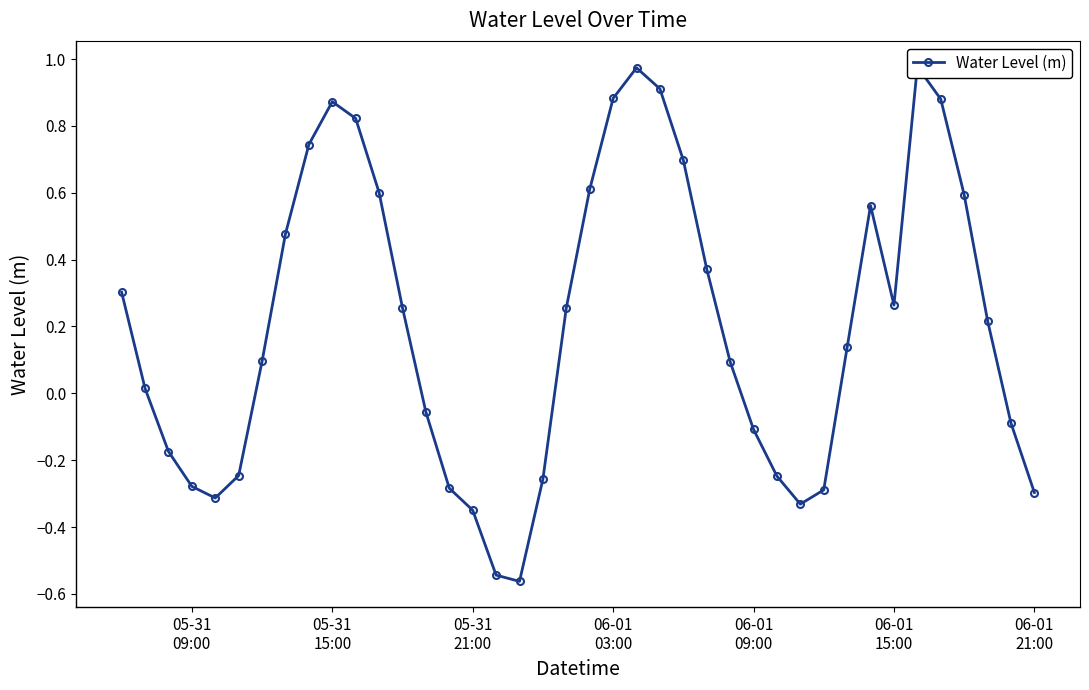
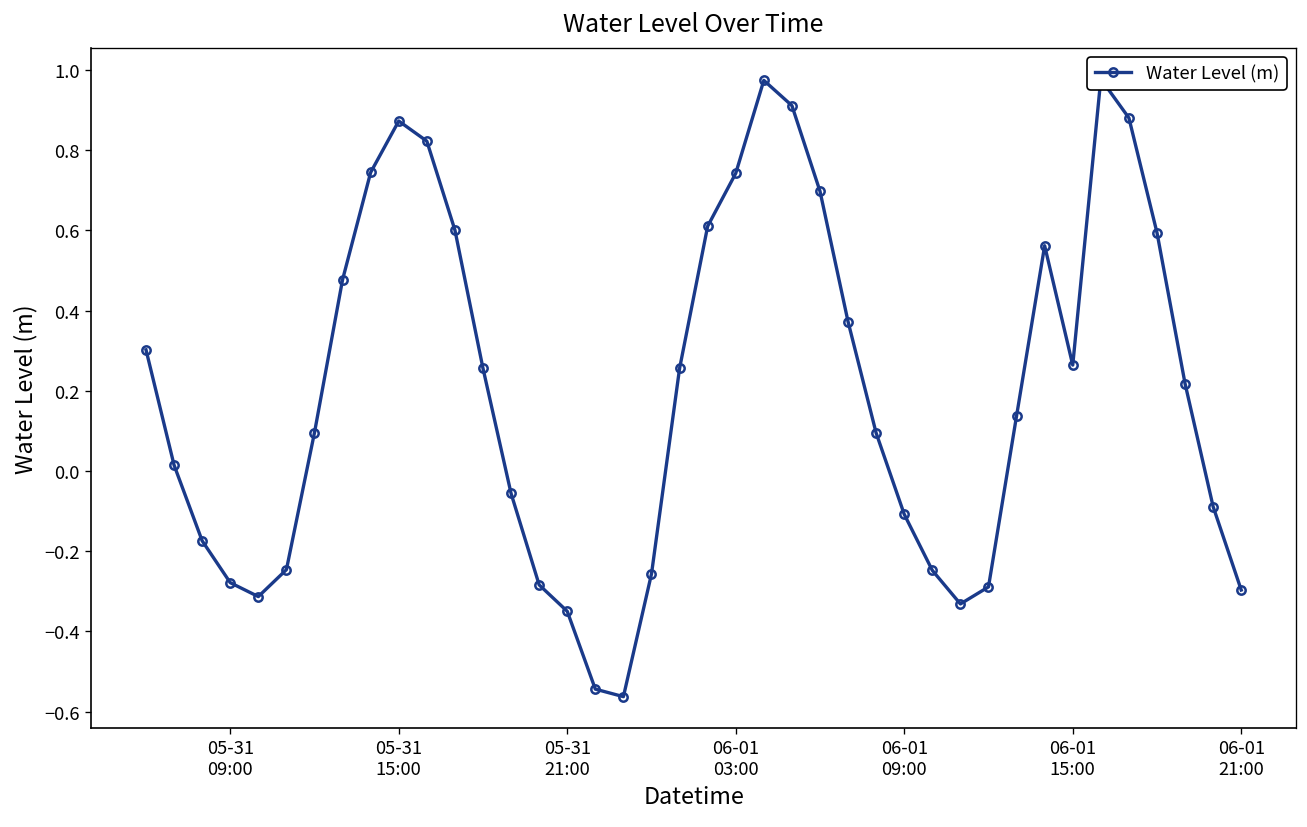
  {
    "05-31 09:00": -0.28,
    "05-31 15:00": 0.87,
    "05-31 21:00": -0.35,
-   "06-01 03:00": 0.88,
+   "06-01 03:00": 0.74,
    "06-01 09:00": -0.11,
    "06-01 15:00": 0.26,
    "06-01 21:00": -0.30
  }
